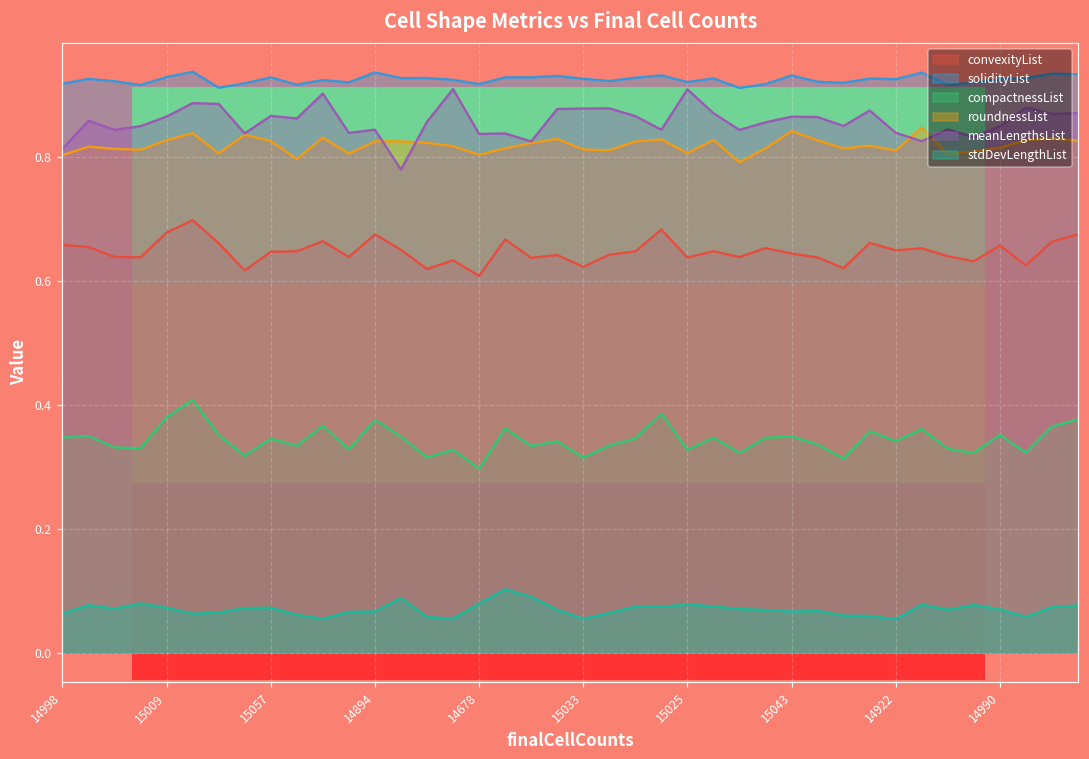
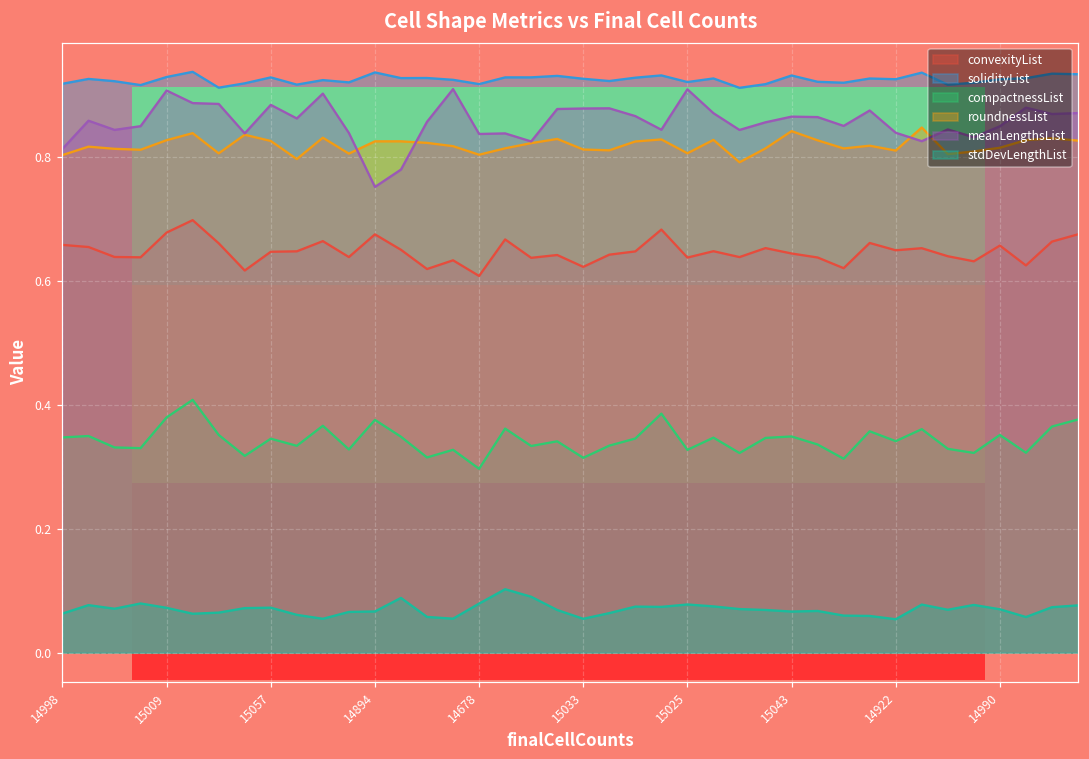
  {
    "meanLengthsList": {
      "14998": 0.81,
-     "15009": 0.86,
-     "15057": 0.87,
-     "14894": 0.84,
+     "15009": 0.91,
+     "15057": 0.88,
+     "14894": 0.75,
      "14678": 0.84,
      "15033": 0.88,
      "15025": 0.91,
      "15043": 0.86,
      "14922": 0.84
    }
  }
